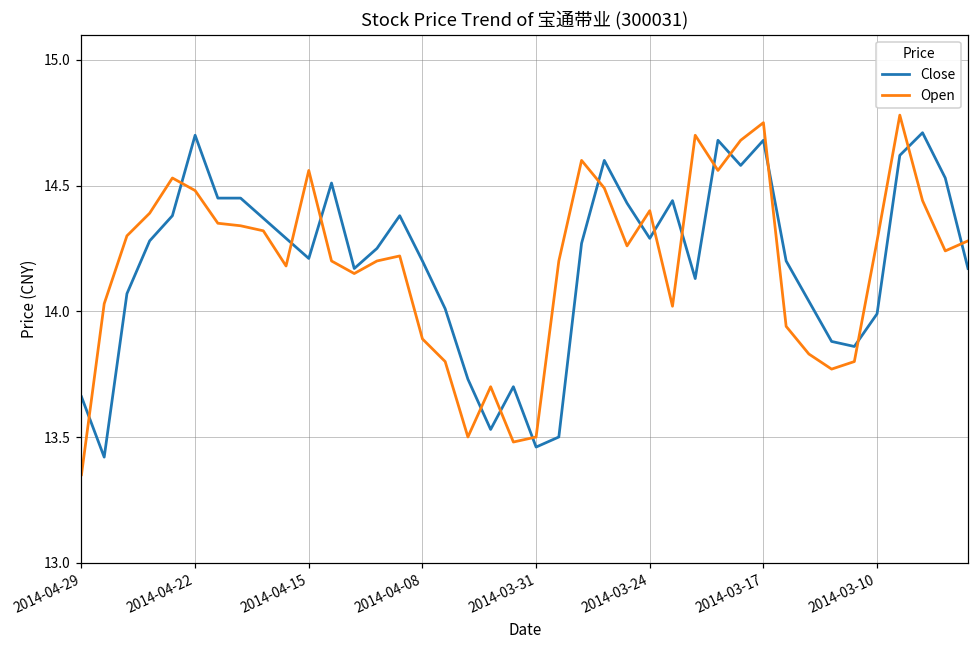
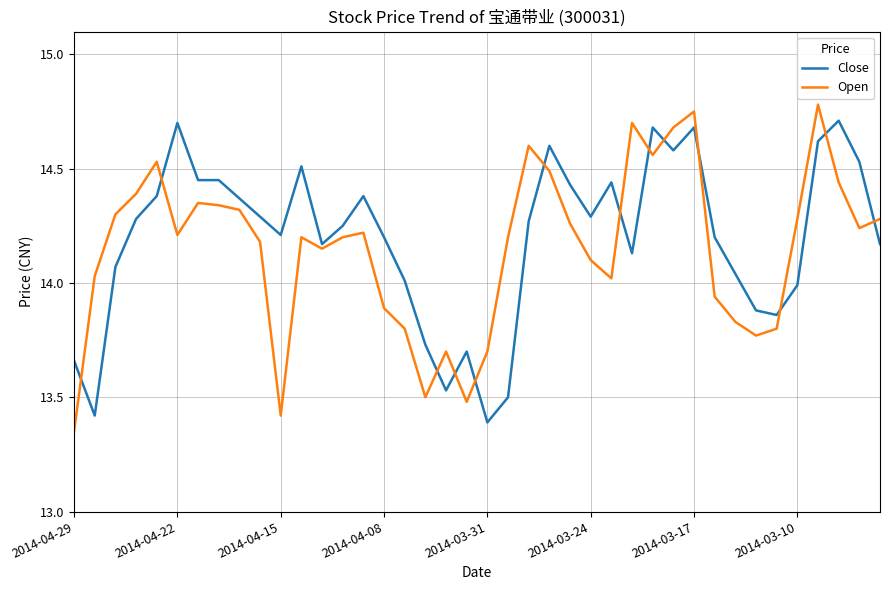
  {
    "Close": {
      "2014-04-29": 13.66,
      "2014-04-22": 14.70,
      "2014-04-15": 14.21,
      "2014-04-08": 14.20,
-     "2014-03-31": 13.46,
+     "2014-03-31": 13.39,
      "2014-03-24": 14.29,
      "2014-03-17": 14.68,
      "2014-03-10": 13.99
    },
    "Open": {
      "2014-04-29": 13.35,
-     "2014-04-22": 14.48,
-     "2014-04-15": 14.56,
+     "2014-04-22": 14.21,
+     "2014-04-15": 13.42,
      "2014-04-08": 13.89,
-     "2014-03-31": 13.5,
-     "2014-03-24": 14.4,
+     "2014-03-31": 13.7,
+     "2014-03-24": 14.1,
      "2014-03-17": 14.75,
      "2014-03-10": 14.28
    }
  }
